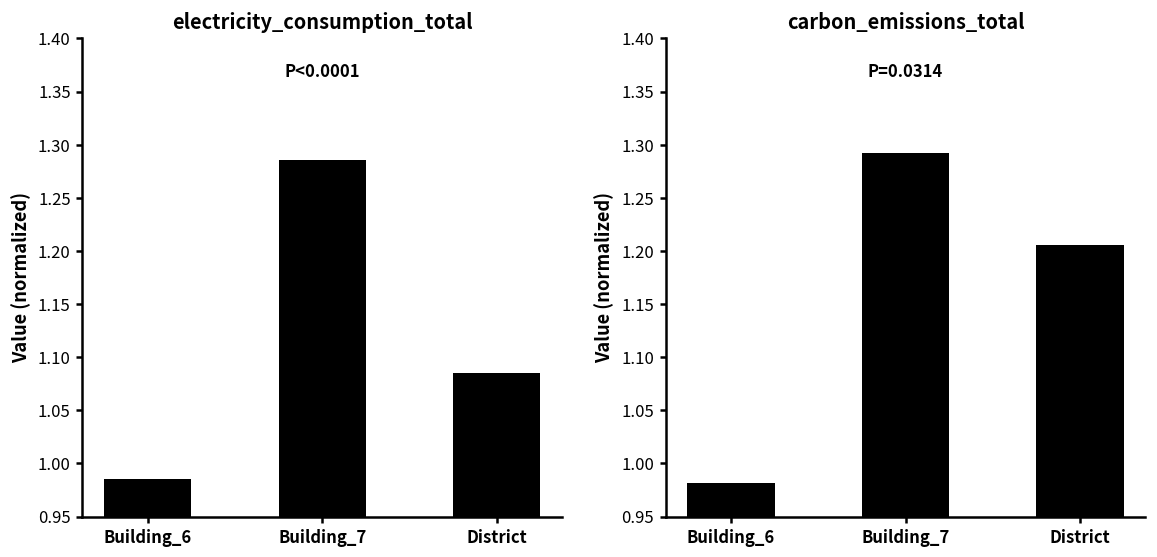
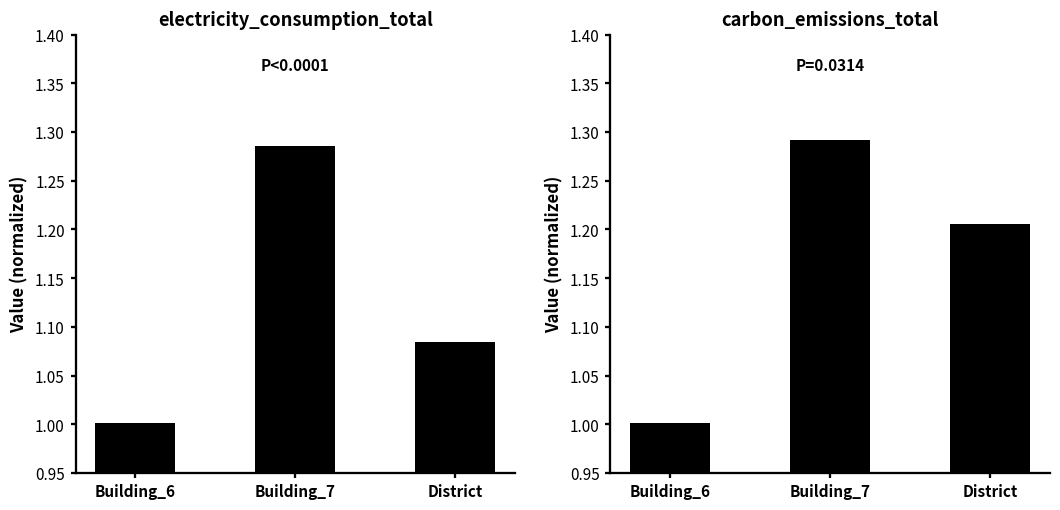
  {
    "electricity_consumption_total": {
-     "Building_6": 0.98,
+     "Building_6": 1.00,
      "Building_7": 1.29,
      "District": 1.08
    },
    "carbon_emissions_total": {
-     "Building_6": 0.98,
+     "Building_6": 1.00,
      "Building_7": 1.29,
      "District": 1.21
    }
  }
